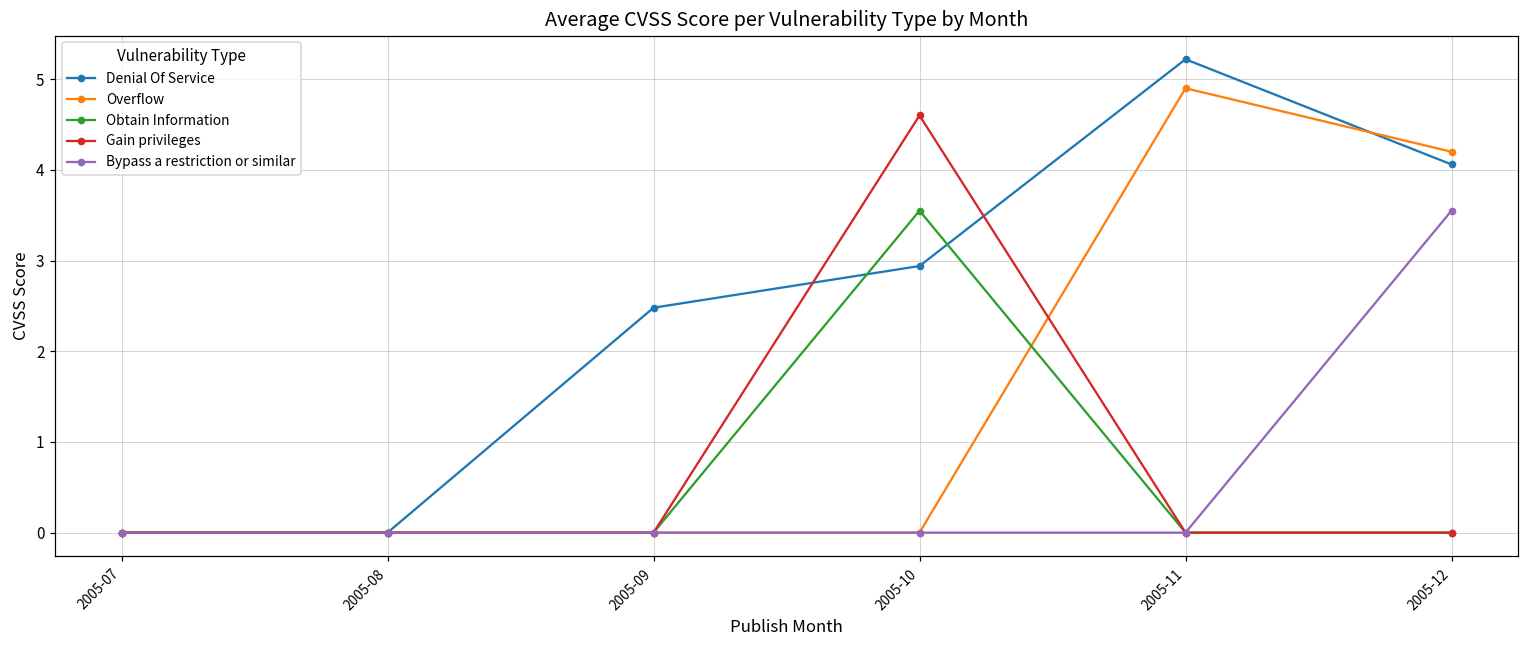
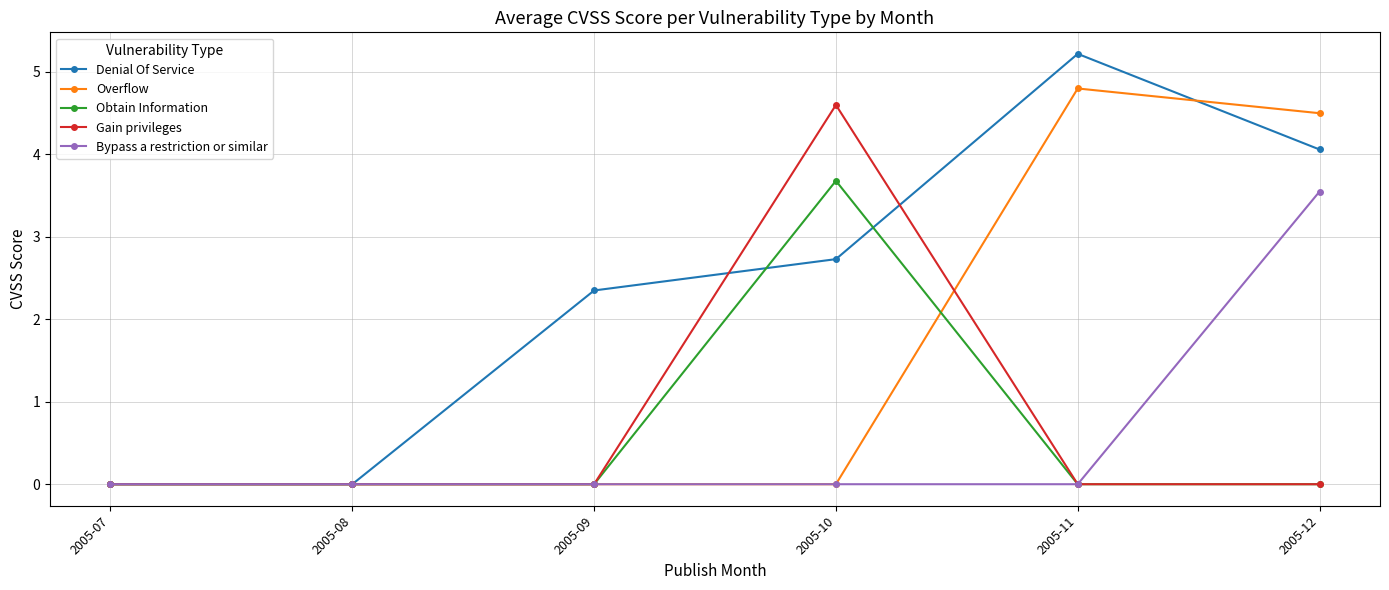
  {
    "Denial Of Service": {
-     "2005-09": 2.5,
-     "2005-10": 2.9,
+     "2005-09": 2.4,
+     "2005-10": 2.7,
      "2005-11": 5.2,
      "2005-12": 4.1
    },
    "Overflow": {
-     "2005-11": 4.9,
-     "2005-12": 4.2
+     "2005-11": 4.8,
+     "2005-12": 4.5
    },
    "Obtain Information": {
-     "2005-10": 3.6
+     "2005-10": 3.7
    },
    "Gain privileges": {
      "2005-10": 4.6
    },
    "Bypass a restriction or similar": {
      "2005-12": 3.6
    }
  }
